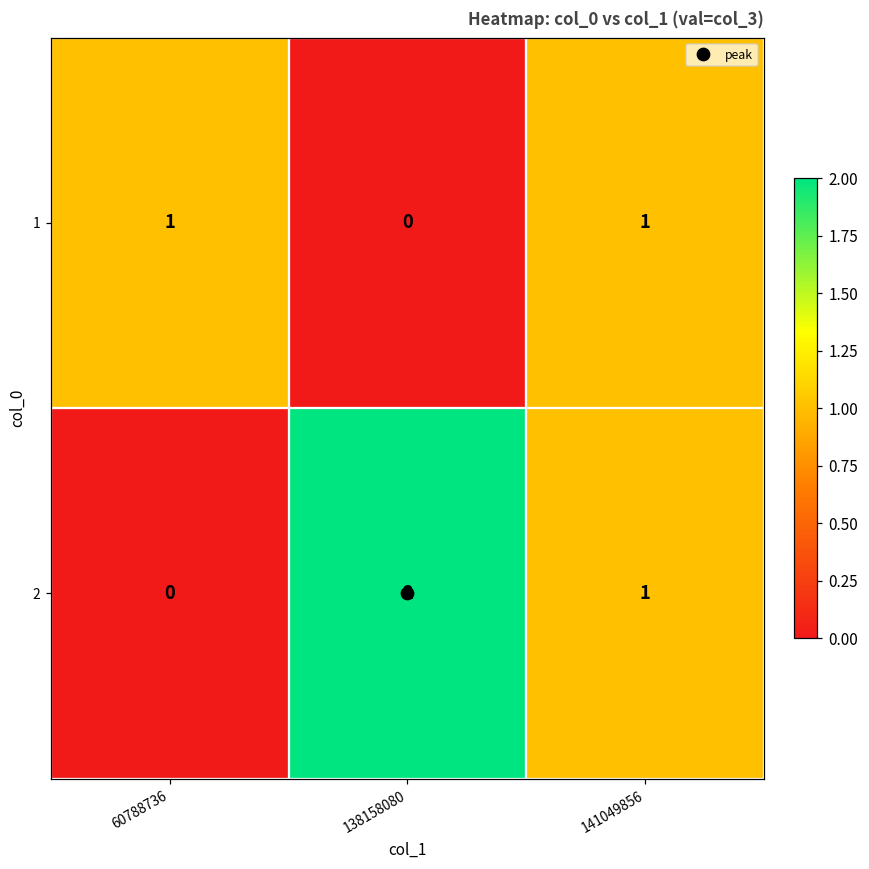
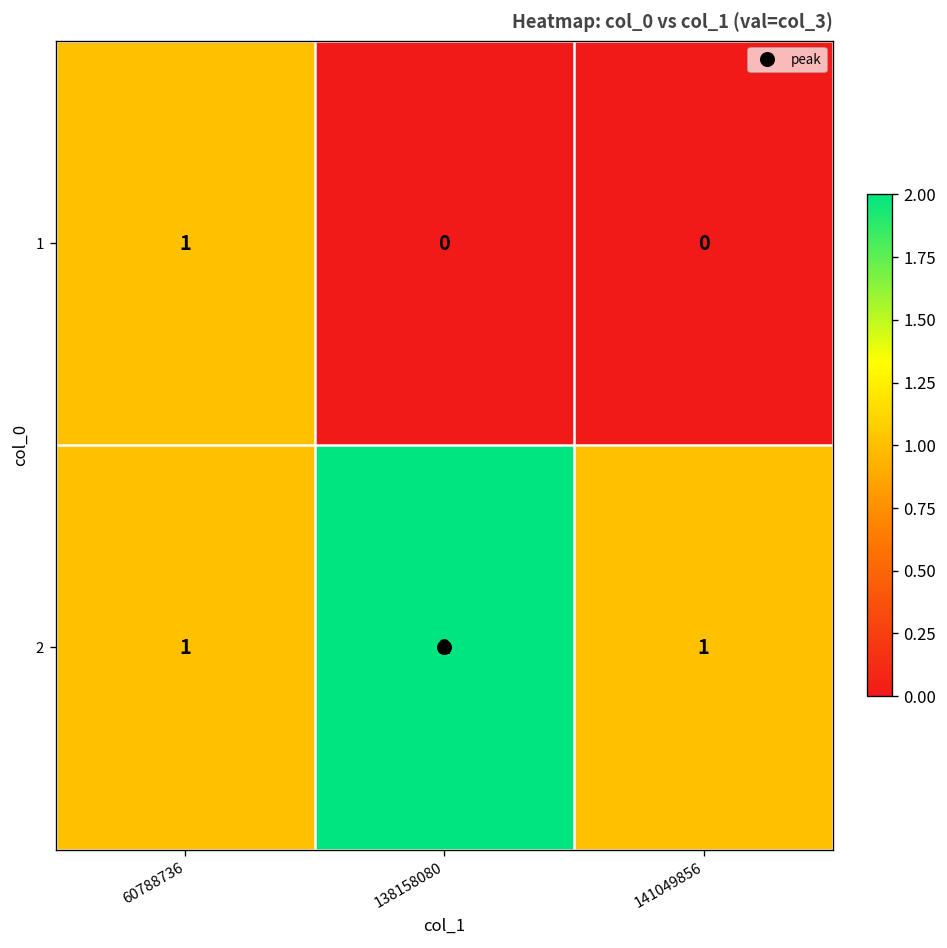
  {
    "1": {
      "60788736": 1,
      "138158080": 0,
-     "141049856": 1
+     "141049856": 0
    },
    "2": {
-     "60788736": 0,
+     "60788736": 1,
      "141049856": 1
    }
  }
